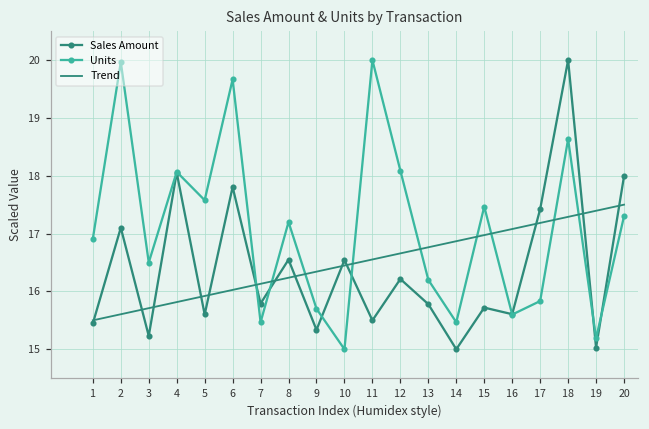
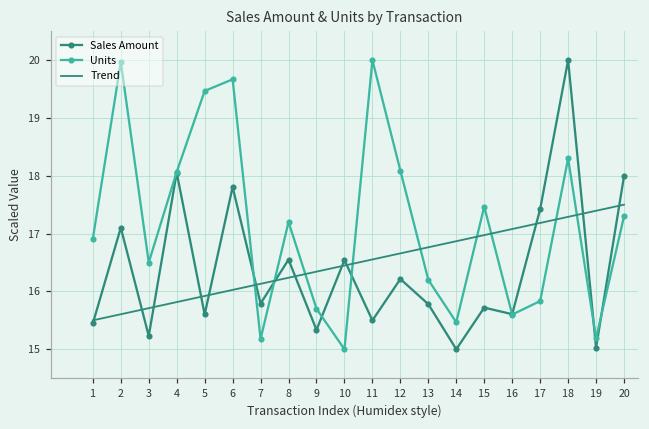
  {
    "Units": {
      "1": 16.9,
      "3": 16.5,
-     "5": 17.6,
+     "5": 19.5,
      "6": 19.7,
-     "7": 15.5,
+     "7": 15.2,
      "8": 17.2,
      "9": 15.7,
      "10": 15.0,
      "11": 20.0,
      "12": 18.1,
      "13": 16.2,
      "14": 15.5,
      "15": 17.5,
      "17": 15.8,
-     "18": 18.6,
+     "18": 18.3,
      "19": 15.2,
      "20": 17.3
    }
  }
